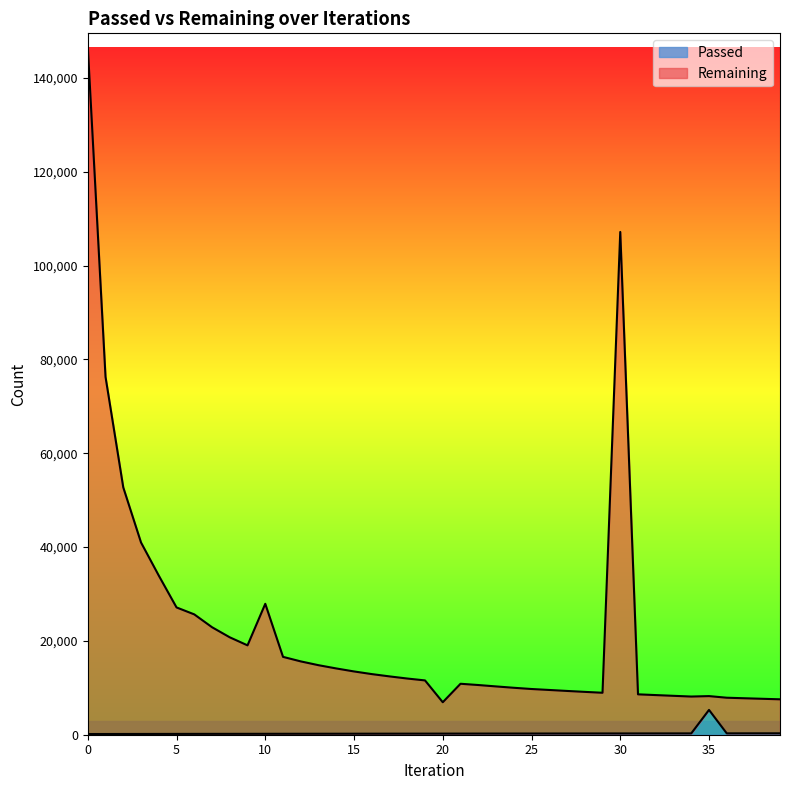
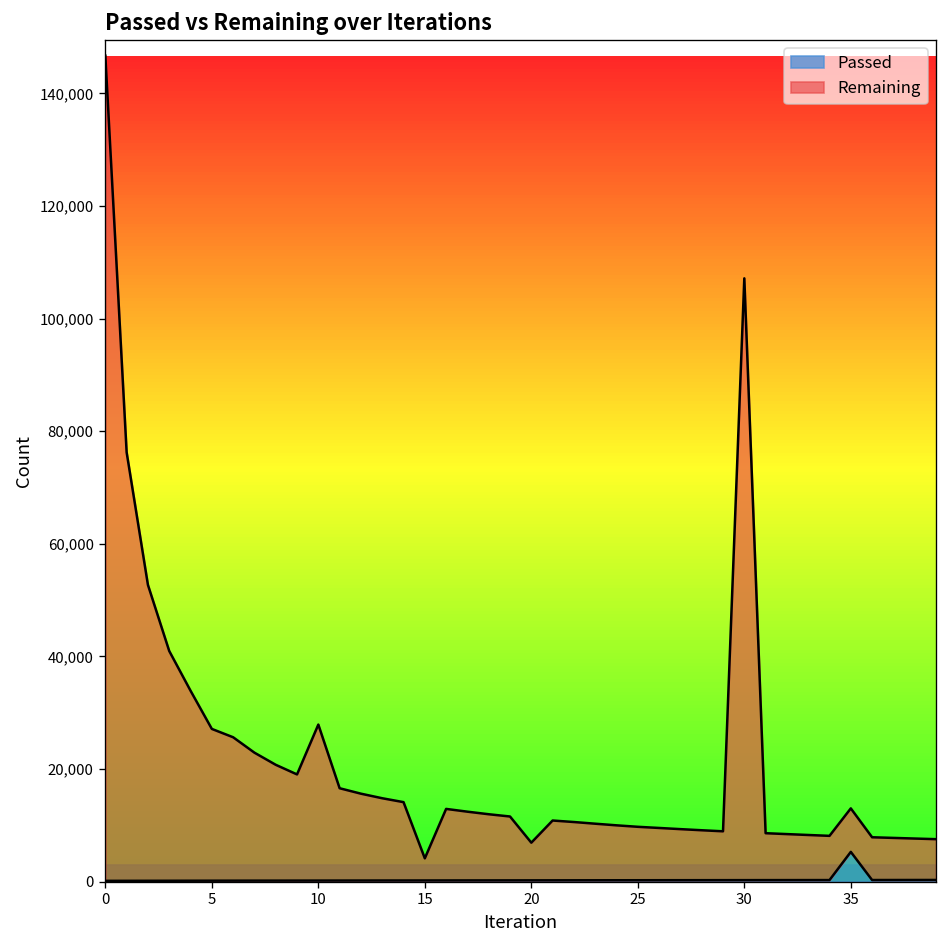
  {
    "Passed": {
      "35": "5,000"
    },
    "Remaining": {
      "0": "147,000",
      "5": "27,000",
      "10": "28,000",
-     "15": "13,000",
+     "15": "4,000",
      "20": "7,000",
      "25": "9,000",
      "30": "107,000",
-     "35": "3,000"
+     "35": "8,000"
    }
  }
